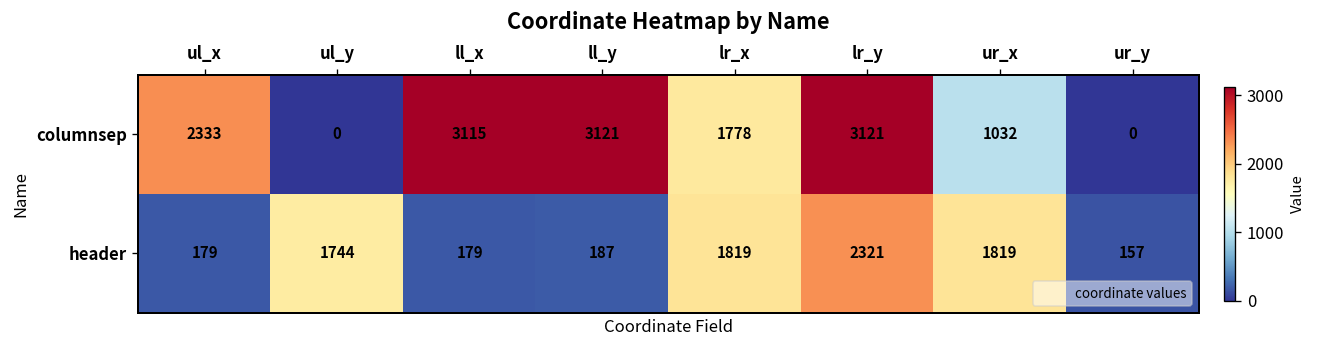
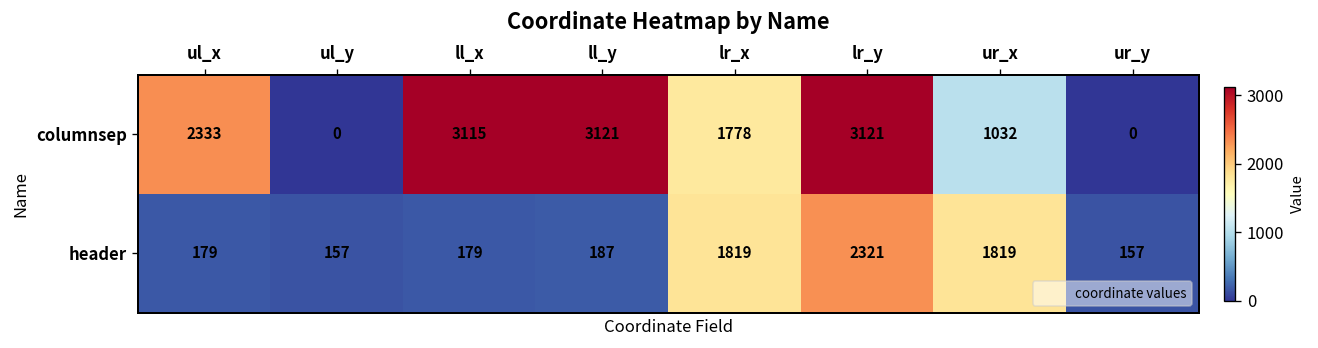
  {
    "columnsep": {
      "ul_x": 2333,
      "ul_y": 0,
      "ll_x": 3115,
      "ll_y": 3121,
      "lr_x": 1778,
      "lr_y": 3121,
      "ur_x": 1032,
      "ur_y": 0
    },
    "header": {
      "ul_x": 179,
-     "ul_y": 1744,
+     "ul_y": 157,
      "ll_x": 179,
      "ll_y": 187,
      "lr_x": 1819,
      "lr_y": 2321,
      "ur_x": 1819,
      "ur_y": 157
    }
  }
